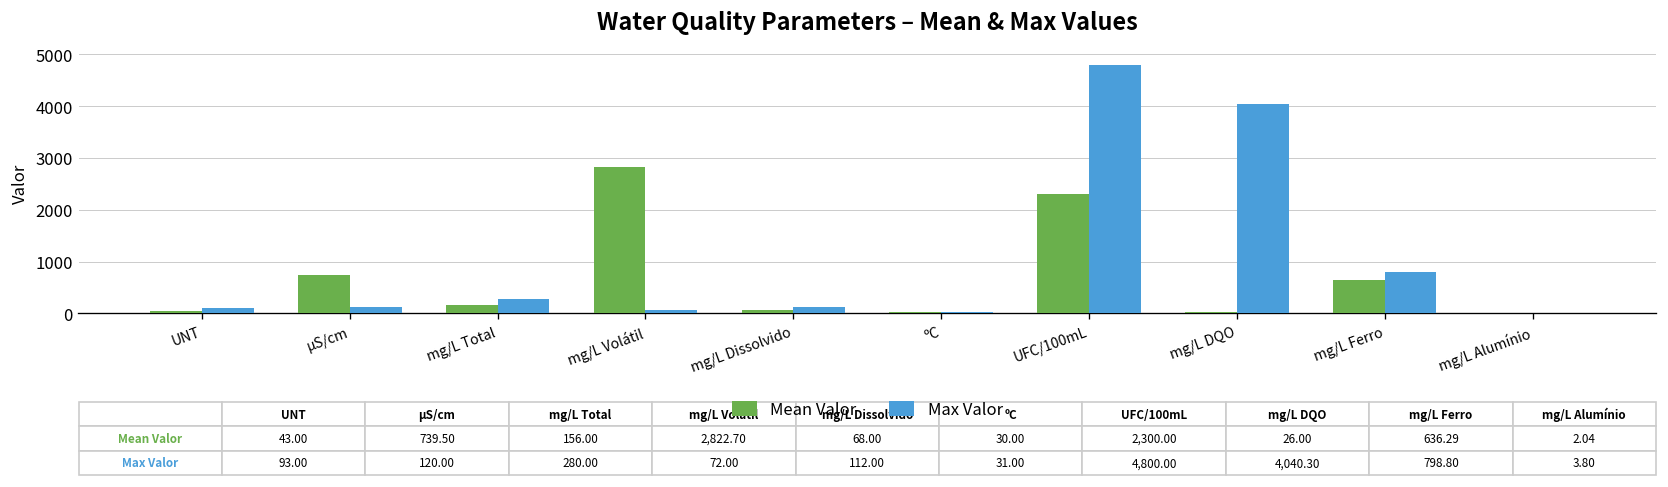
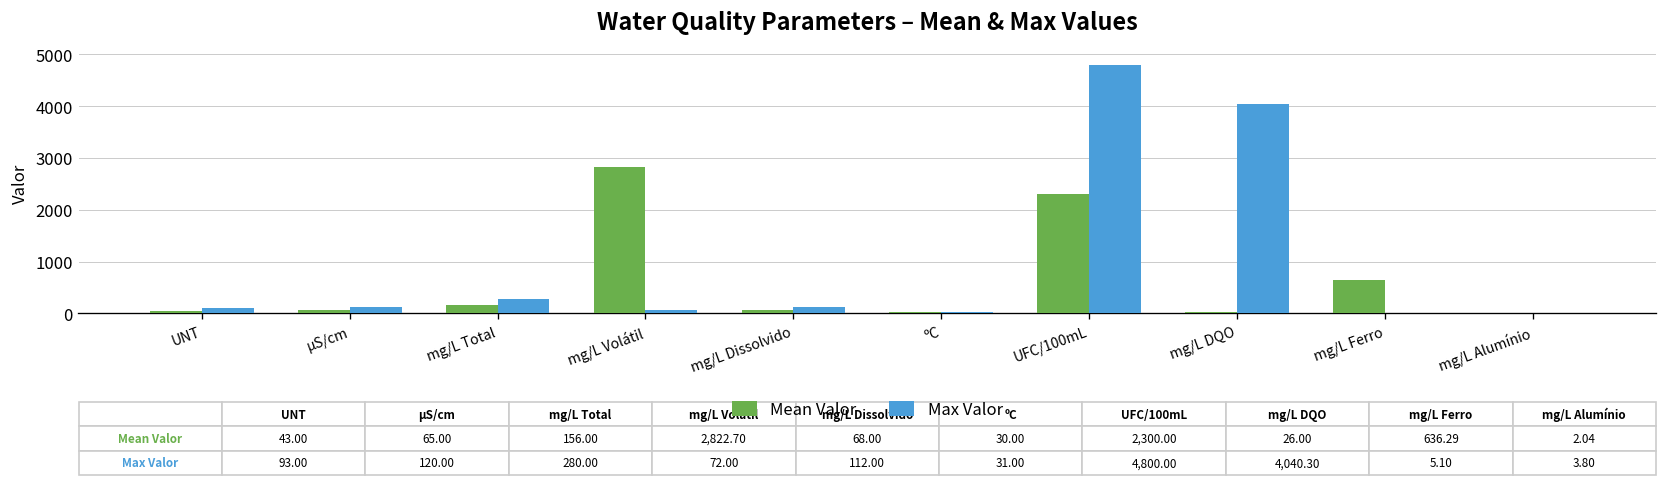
  {
    "Mean Valor": {
-     "µS/cm": 739.50
+     "µS/cm": 65.00
    },
    "Max Valor": {
-     "mg/L Ferro": 798.80
+     "mg/L Ferro": 5.10
    }
  }
